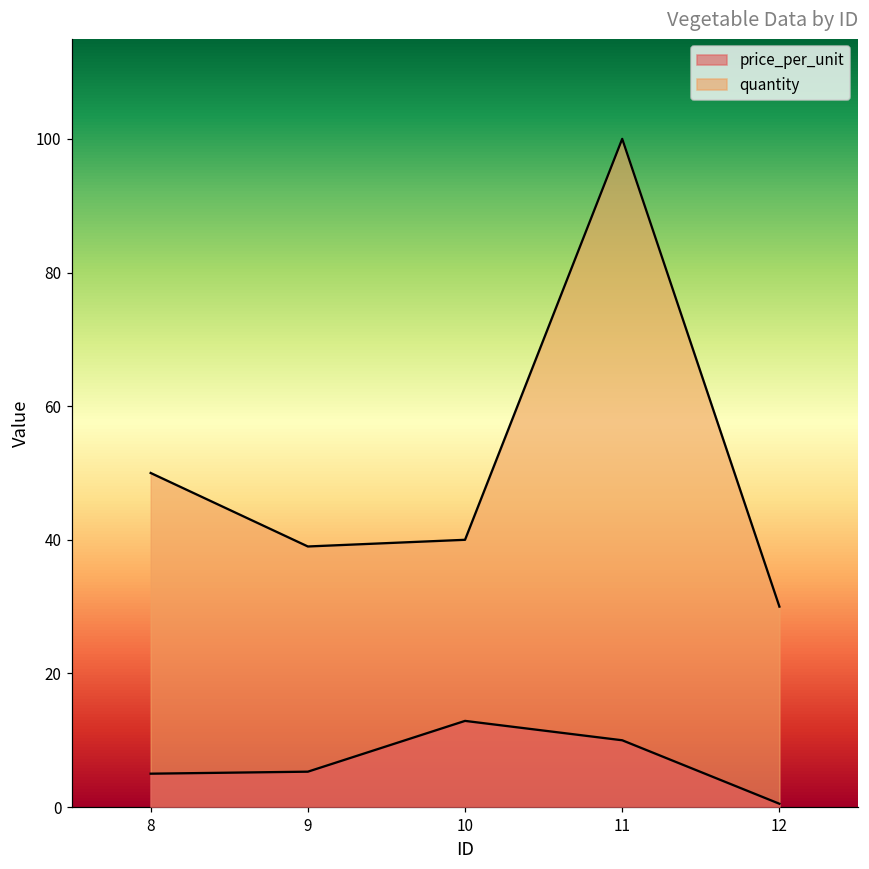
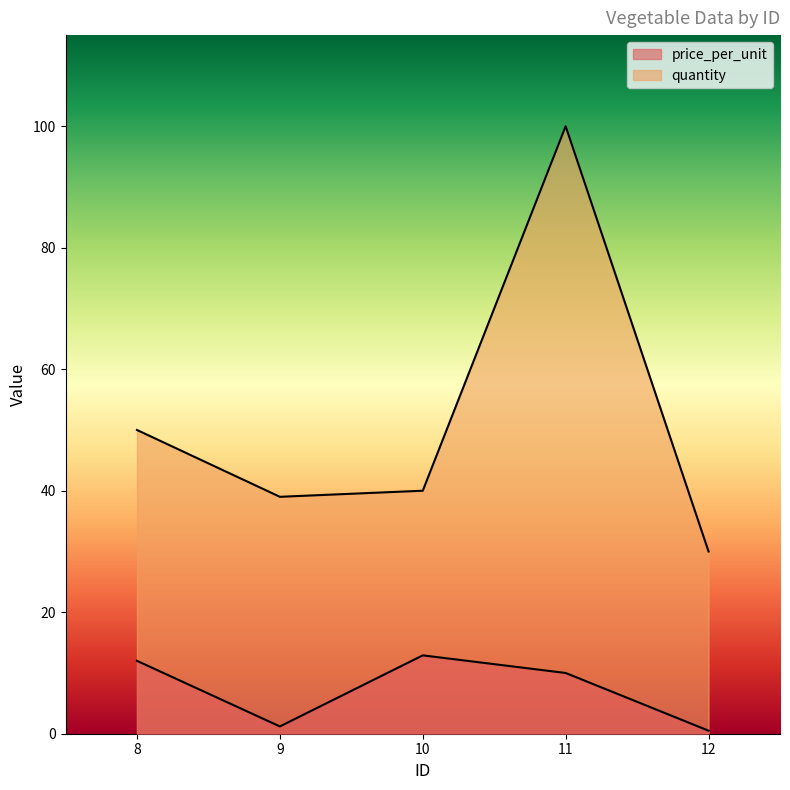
  {
    "price_per_unit": {
-     "8": 5,
-     "9": 5,
+     "8": 12,
+     "9": 1,
      "10": 13,
      "11": 10,
      "12": 1
    },
    "quantity": {
      "8": 50,
      "9": 39,
      "10": 40,
      "11": 100,
      "12": 30
    }
  }
